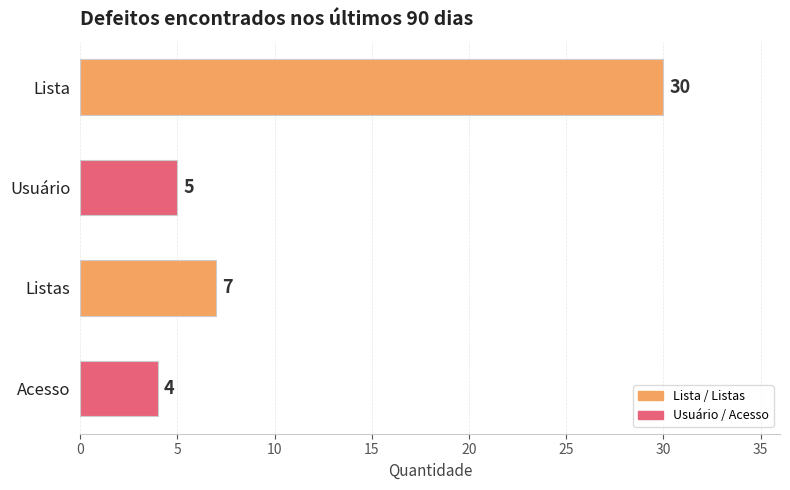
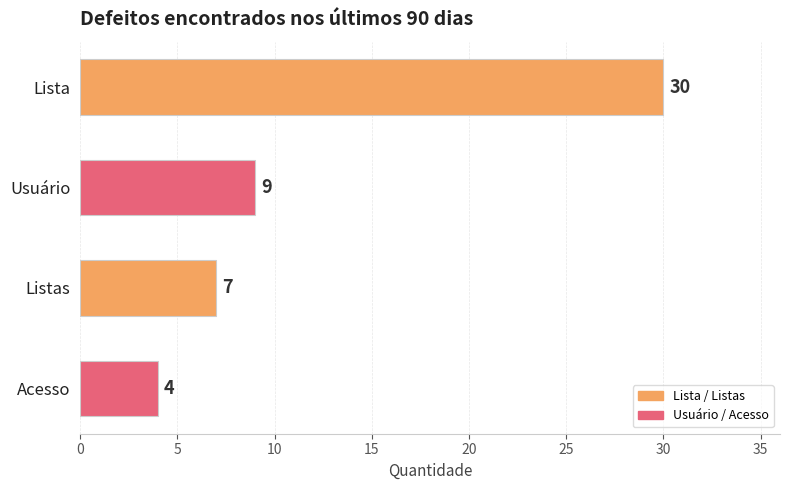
  {
    "Lista": 30,
-   "Usuário": 5,
+   "Usuário": 9,
    "Listas": 7,
    "Acesso": 4
  }
